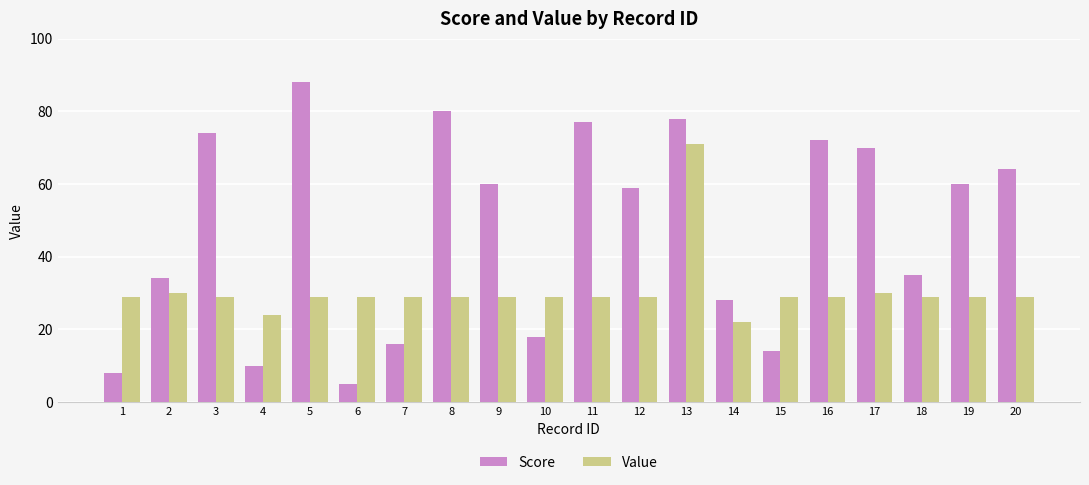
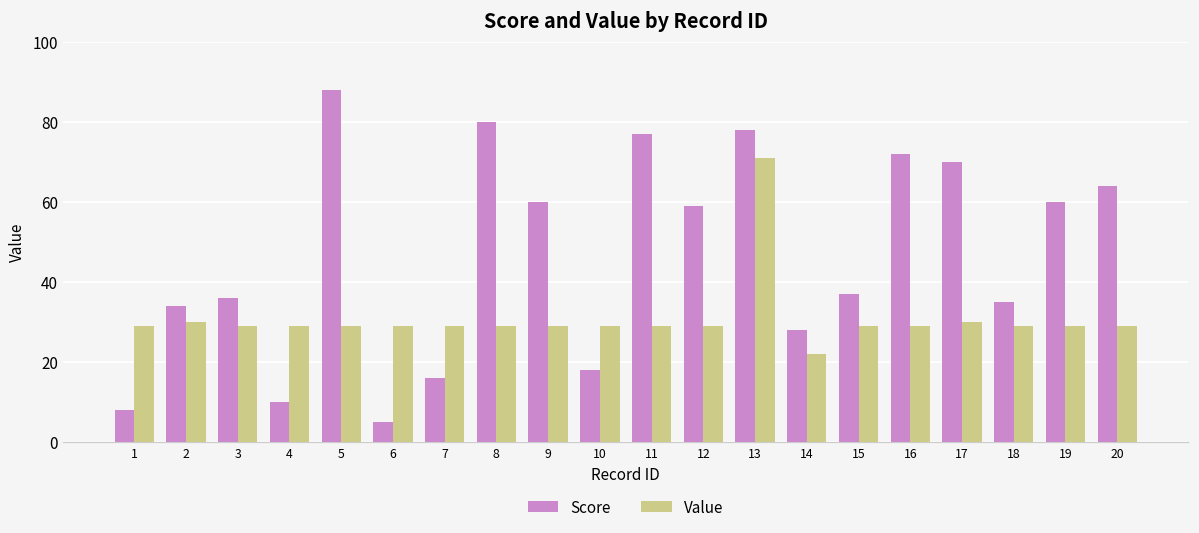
  {
    "Score": {
      "1": 8,
      "2": 34,
-     "3": 74,
+     "3": 36,
      "4": 10,
      "5": 88,
      "6": 5,
      "7": 16,
      "8": 80,
      "9": 60,
      "10": 18,
      "11": 77,
      "12": 59,
      "13": 78,
      "14": 28,
-     "15": 14,
+     "15": 37,
      "16": 72,
      "17": 70,
      "18": 35,
      "19": 60,
      "20": 64
    },
    "Value": {
      "1": 29,
      "2": 30,
      "3": 29,
-     "4": 24,
+     "4": 29,
      "5": 29,
      "6": 29,
      "7": 29,
      "8": 29,
      "9": 29,
      "10": 29,
      "11": 29,
      "12": 29,
      "13": 71,
      "14": 22,
      "15": 29,
      "16": 29,
      "17": 30,
      "18": 29,
      "19": 29,
      "20": 29
    }
  }
